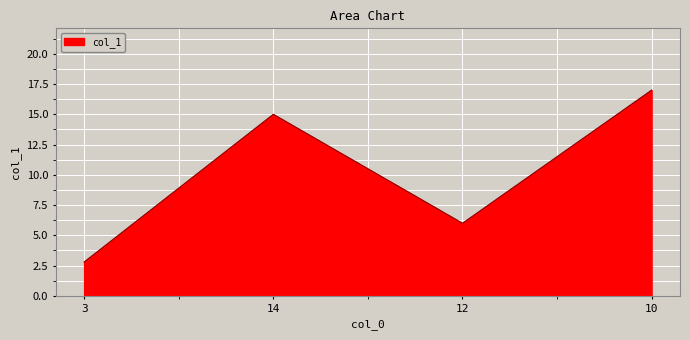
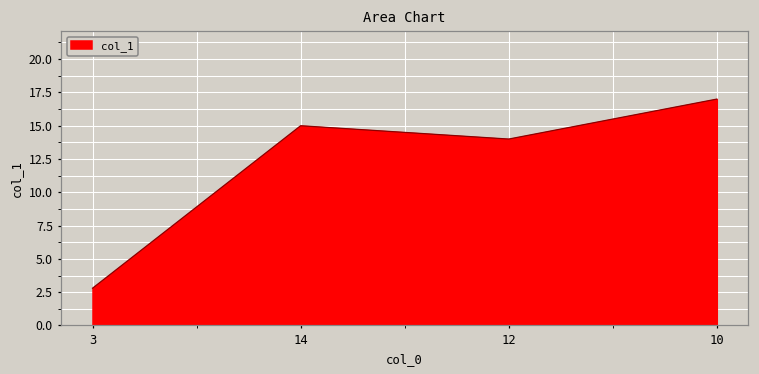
  {
    "3": 3,
    "14": 15,
-   "12": 6,
+   "12": 14,
    "10": 17
  }
